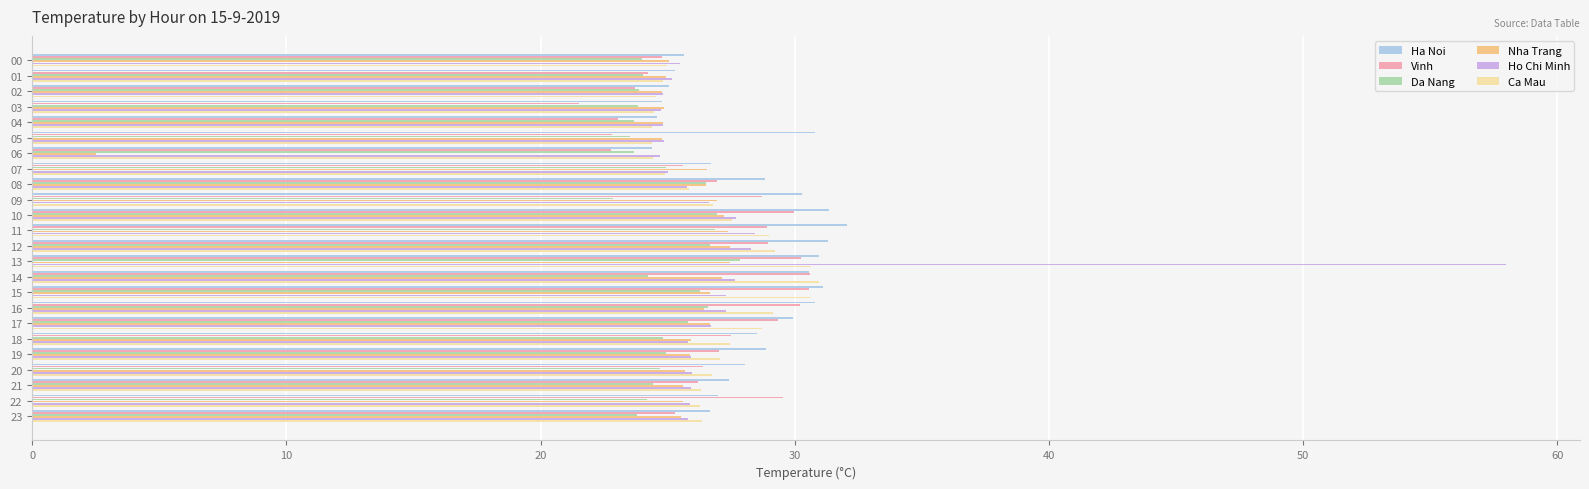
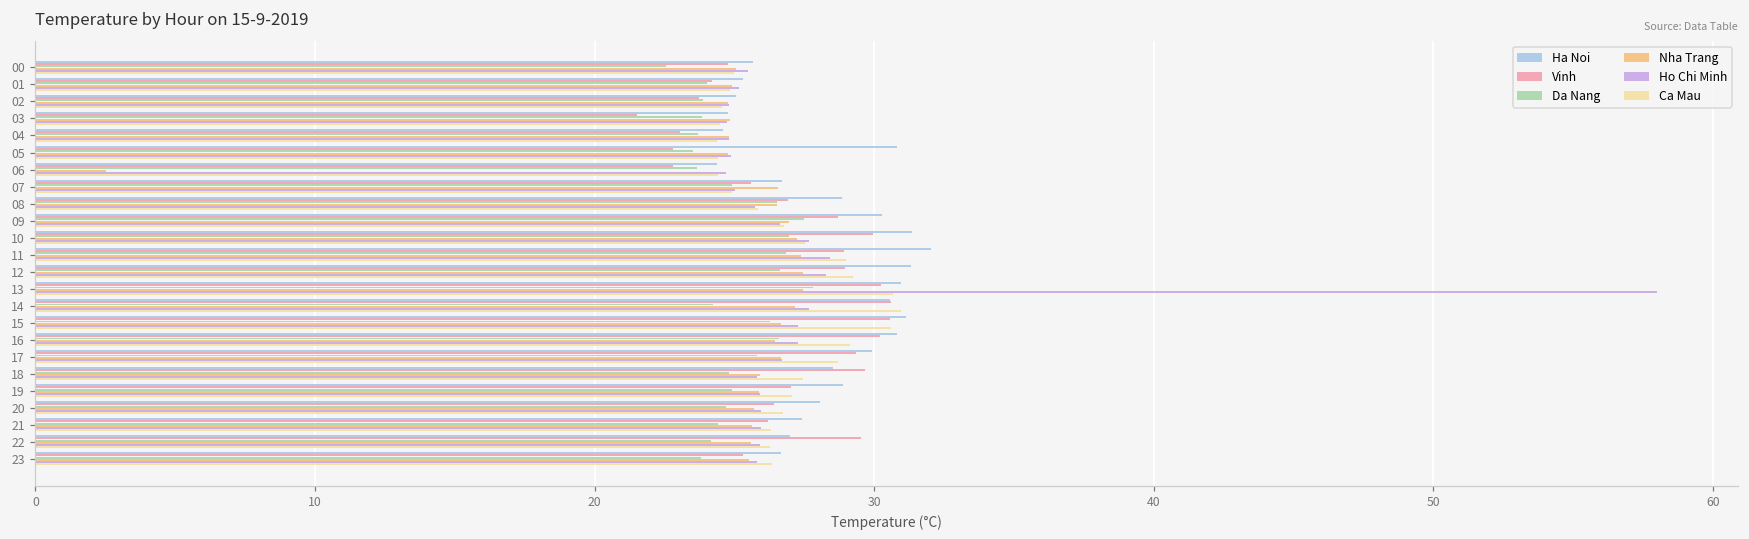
  {
    "Vinh": {
      "00": 24.8,
      "01": 24.2,
      "02": 23.7,
      "03": 21.5,
      "04": 23.1,
      "05": 22.8,
      "06": 22.8,
      "07": 25.6,
      "08": 26.9,
      "09": 28.7,
      "10": 30.0,
      "11": 28.9,
      "12": 28.9,
      "13": 30.3,
      "14": 30.6,
      "15": 30.6,
      "16": 30.2,
      "17": 29.4,
-     "18": 27.5,
+     "18": 29.7,
      "19": 27.0,
      "20": 26.4,
      "21": 26.2,
      "22": 29.5,
      "23": 25.3
    },
    "Da Nang": {
-     "00": 24.0,
+     "00": 22.6,
      "01": 24.0,
      "02": 23.9,
      "03": 23.8,
      "04": 23.7,
      "05": 23.5,
      "06": 23.7,
      "07": 24.9,
      "08": 26.5,
-     "09": 22.8,
+     "09": 27.5,
      "10": 27.0,
      "11": 26.9,
      "12": 26.7,
      "13": 27.8,
      "14": 24.2,
      "15": 26.3,
      "16": 26.6,
      "17": 25.8,
      "18": 24.8,
      "19": 24.9,
      "20": 24.7,
      "21": 24.4,
      "22": 24.2,
      "23": 23.8
    }
  }
